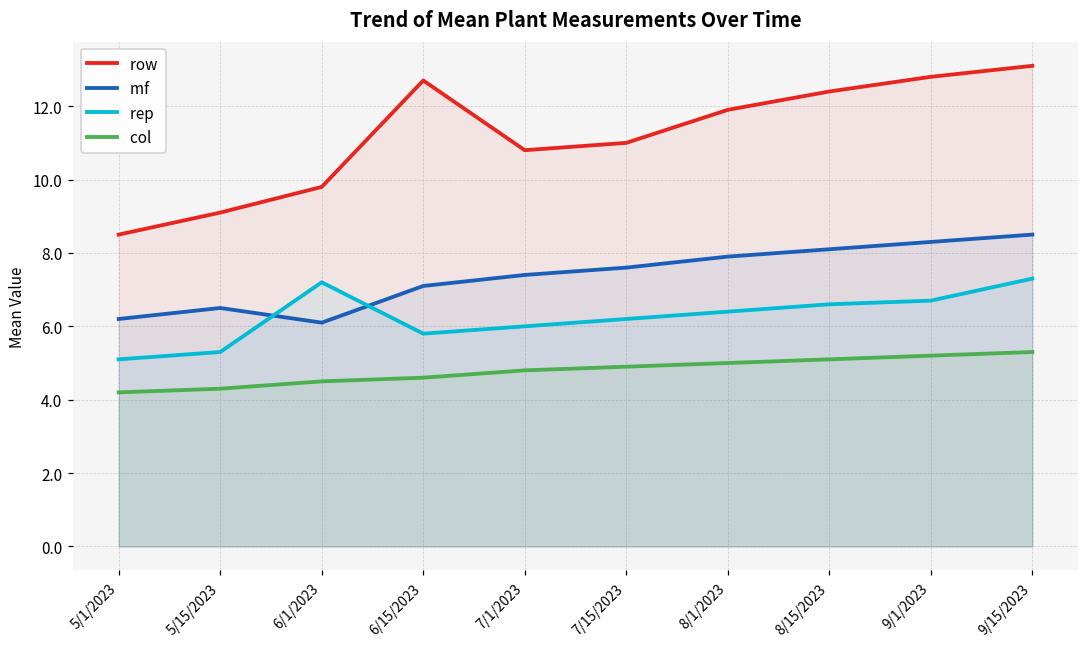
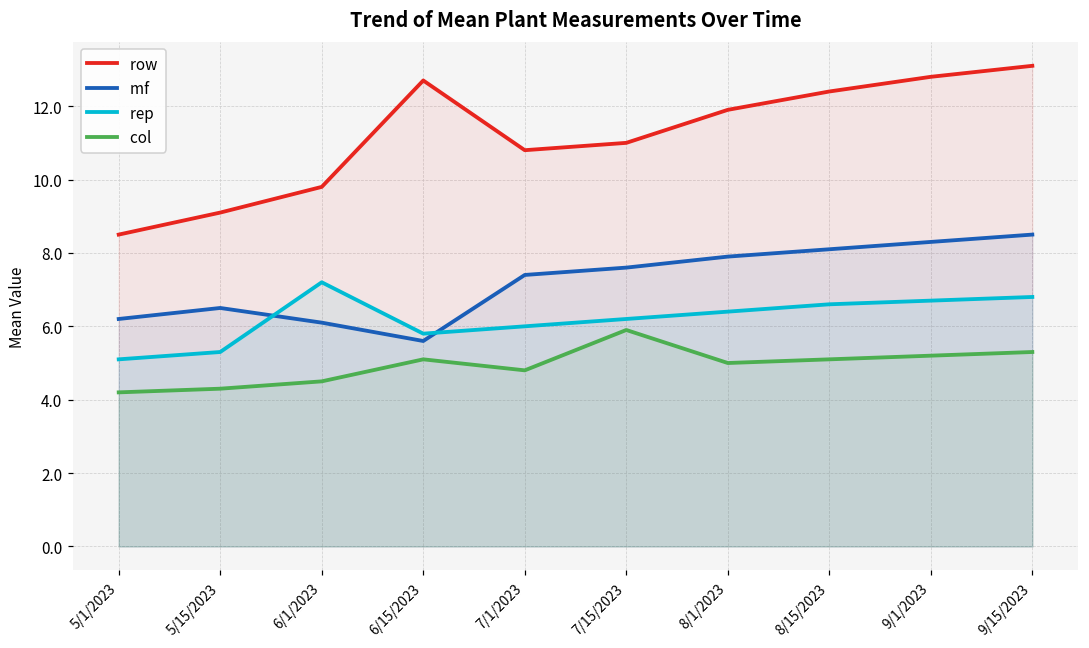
  {
    "row": {
      "5/1/2023": 8.5,
      "5/15/2023": 9.1,
      "6/1/2023": 9.8,
      "6/15/2023": 12.7,
      "7/1/2023": 10.8,
      "7/15/2023": 11.0,
      "8/1/2023": 11.9,
      "8/15/2023": 12.4,
      "9/1/2023": 12.8,
      "9/15/2023": 13.1
    },
    "mf": {
      "5/1/2023": 6.2,
      "5/15/2023": 6.5,
      "6/1/2023": 6.1,
-     "6/15/2023": 7.1,
+     "6/15/2023": 5.6,
      "7/1/2023": 7.4,
      "7/15/2023": 7.6,
      "8/1/2023": 7.9,
      "8/15/2023": 8.1,
      "9/1/2023": 8.3,
      "9/15/2023": 8.5
    },
    "rep": {
      "5/1/2023": 5.1,
      "5/15/2023": 5.3,
      "6/1/2023": 7.2,
      "6/15/2023": 5.8,
      "7/1/2023": 6.0,
      "7/15/2023": 6.2,
      "8/1/2023": 6.4,
      "8/15/2023": 6.6,
      "9/1/2023": 6.7,
-     "9/15/2023": 7.3
+     "9/15/2023": 6.8
    },
    "col": {
      "5/1/2023": 4.2,
      "5/15/2023": 4.3,
      "6/1/2023": 4.5,
-     "6/15/2023": 4.6,
+     "6/15/2023": 5.1,
      "7/1/2023": 4.8,
-     "7/15/2023": 4.9,
+     "7/15/2023": 5.9,
      "8/1/2023": 5.0,
      "8/15/2023": 5.1,
      "9/1/2023": 5.2,
      "9/15/2023": 5.3
    }
  }
